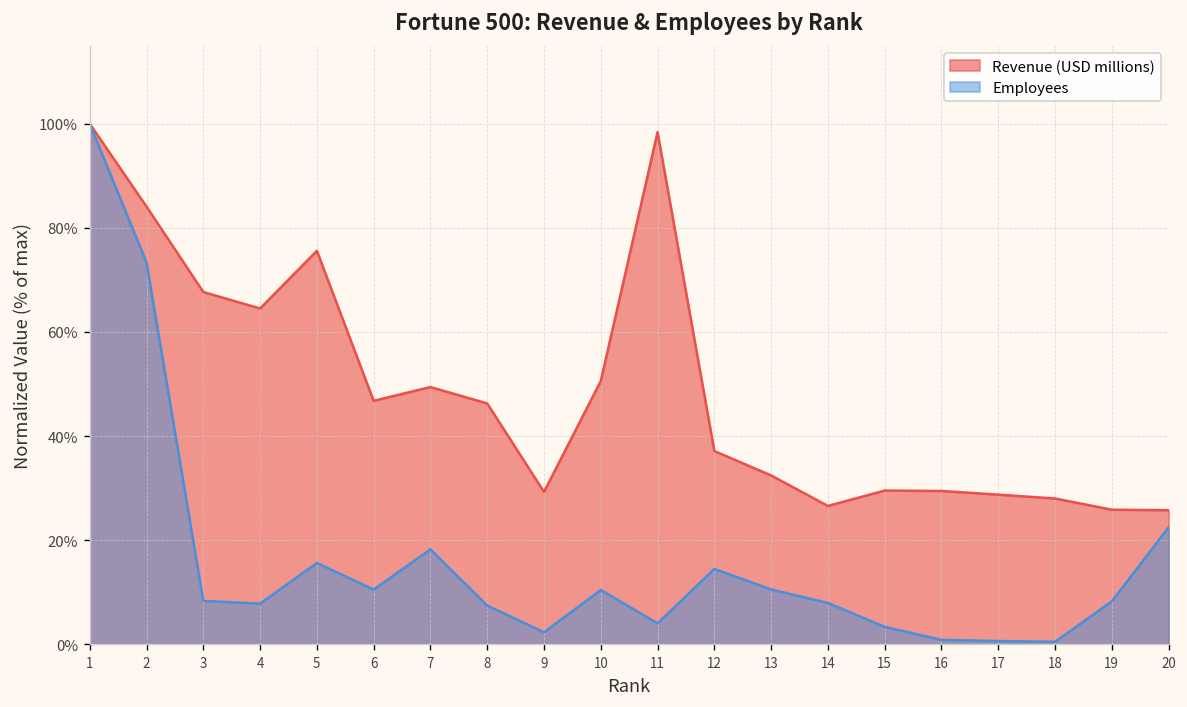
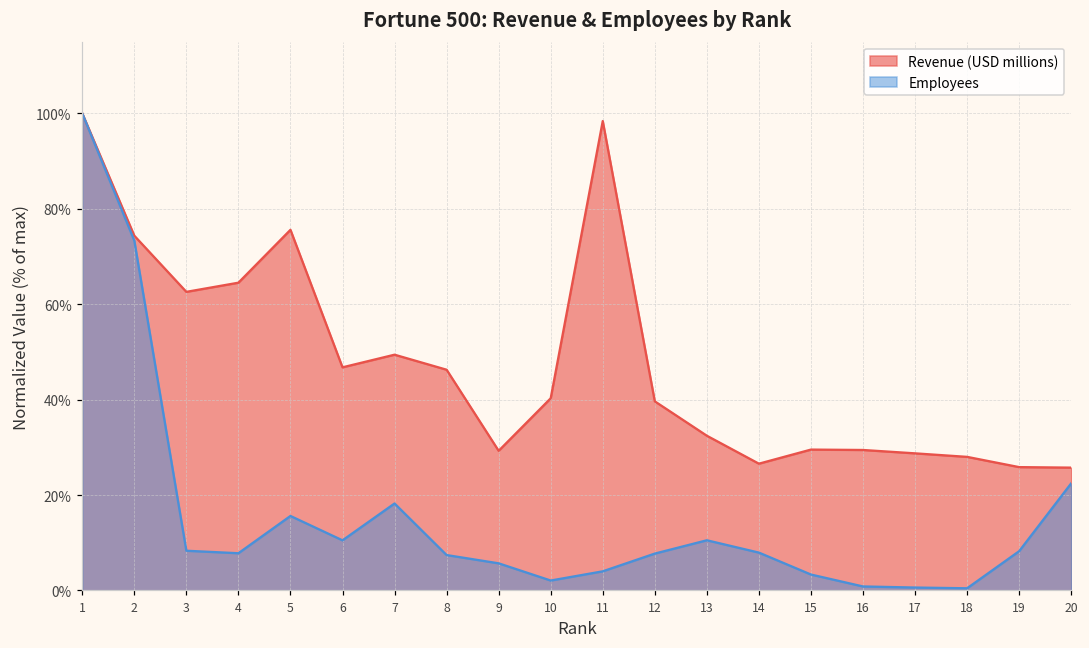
  {
    "Revenue (USD millions)": {
-     "2": "84%",
-     "3": "68%",
+     "2": "74%",
+     "3": "63%",
      "4": "65%",
      "5": "76%",
      "6": "47%",
      "7": "49%",
      "8": "46%",
      "9": "29%",
-     "10": "51%",
+     "10": "40%",
      "11": "98%",
-     "12": "37%",
+     "12": "40%",
      "13": "32%",
      "14": "27%",
      "15": "30%",
      "16": "29%",
      "17": "29%",
      "18": "28%",
      "19": "26%",
      "20": "26%"
    },
    "Employees": {
      "2": "73%",
      "3": "8%",
      "4": "8%",
      "5": "16%",
      "6": "11%",
      "7": "18%",
      "8": "7%",
-     "9": "2%",
-     "10": "10%",
+     "9": "6%",
+     "10": "2%",
      "11": "4%",
-     "12": "14%",
+     "12": "8%",
      "13": "11%",
      "14": "8%",
      "15": "3%",
      "16": "1%",
      "17": "1%",
      "18": "0%",
      "19": "8%",
      "20": "22%"
    }
  }
